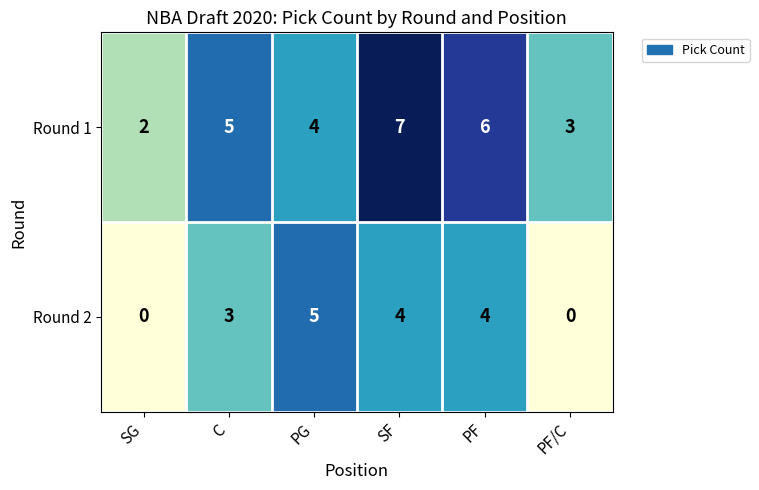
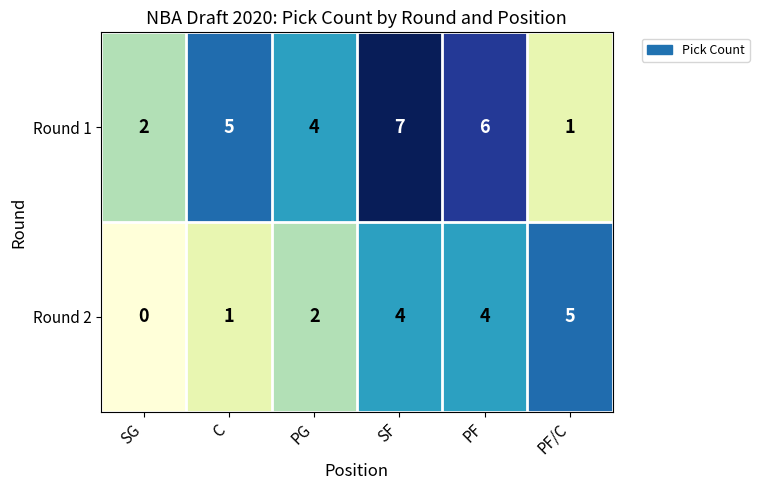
  {
    "Round 1": {
      "SG": 2,
      "C": 5,
      "PG": 4,
      "SF": 7,
      "PF": 6,
-     "PF/C": 3
+     "PF/C": 1
    },
    "Round 2": {
      "SG": 0,
-     "C": 3,
-     "PG": 5,
+     "C": 1,
+     "PG": 2,
      "SF": 4,
      "PF": 4,
-     "PF/C": 0
+     "PF/C": 5
    }
  }
